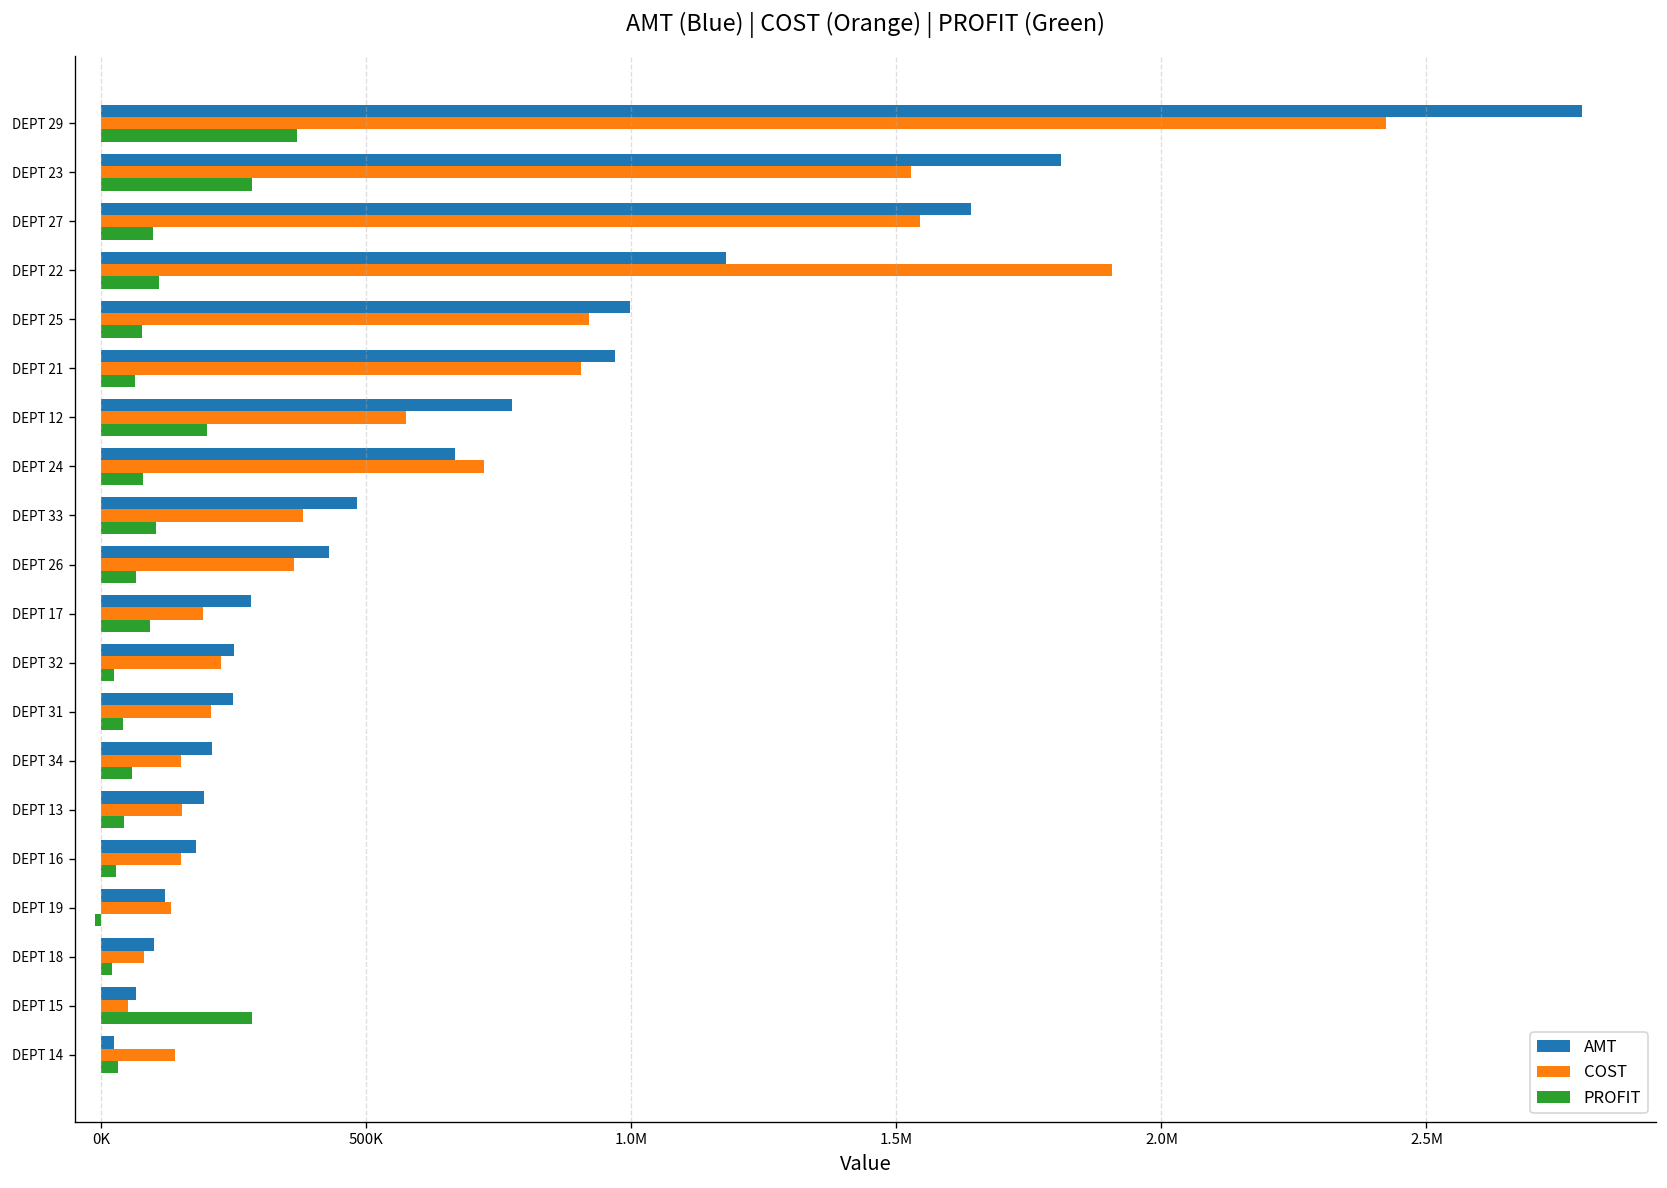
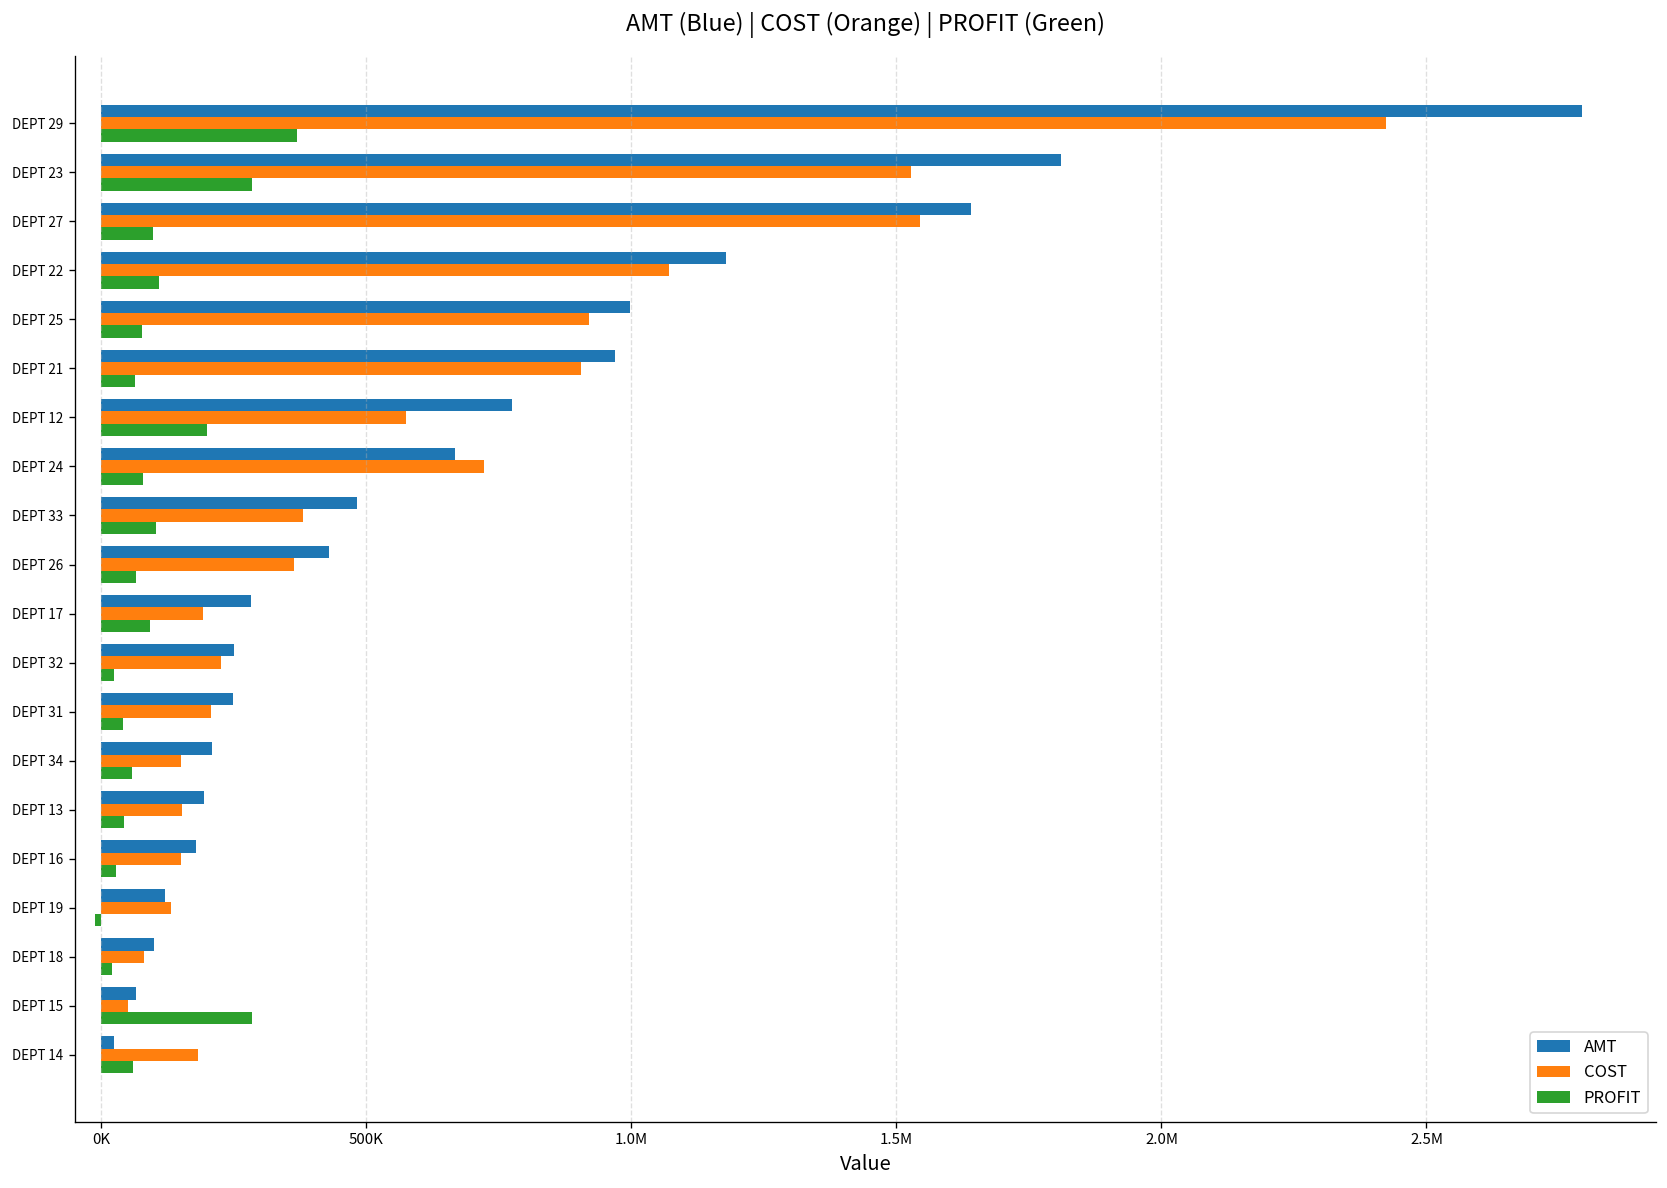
  {
    "AMT": {
      "DEPT 29": 2790000,
      "DEPT 23": 1810000,
      "DEPT 27": 1640000,
      "DEPT 22": 1180000,
      "DEPT 25": 1000000,
      "DEPT 21": 970000,
      "DEPT 12": 770000,
      "DEPT 24": 670000,
      "DEPT 33": 480000,
      "DEPT 26": 430000,
      "DEPT 17": 280000,
      "DEPT 32": 250000,
      "DEPT 31": 250000,
      "DEPT 34": 210000,
      "DEPT 13": 190000,
      "DEPT 16": 180000,
      "DEPT 19": 120000,
      "DEPT 18": 100000,
      "DEPT 15": 60000,
      "DEPT 14": 20000
    },
    "COST": {
      "DEPT 29": 2420000,
      "DEPT 23": 1530000,
      "DEPT 27": 1540000,
-     "DEPT 22": 1910000,
+     "DEPT 22": 1070000,
      "DEPT 25": 920000,
      "DEPT 21": 900000,
      "DEPT 12": 580000,
      "DEPT 24": 720000,
      "DEPT 33": 380000,
      "DEPT 26": 360000,
      "DEPT 17": 190000,
      "DEPT 32": 230000,
      "DEPT 31": 210000,
      "DEPT 34": 150000,
      "DEPT 13": 150000,
      "DEPT 16": 150000,
      "DEPT 19": 130000,
      "DEPT 18": 80000,
      "DEPT 15": 50000,
-     "DEPT 14": 140000
+     "DEPT 14": 180000
    },
    "PROFIT": {
      "DEPT 29": 370000,
      "DEPT 23": 280000,
      "DEPT 27": 100000,
      "DEPT 22": 110000,
      "DEPT 25": 80000,
      "DEPT 21": 60000,
      "DEPT 12": 200000,
      "DEPT 24": 80000,
      "DEPT 33": 100000,
      "DEPT 26": 70000,
      "DEPT 17": 90000,
      "DEPT 32": 20000,
      "DEPT 31": 40000,
      "DEPT 34": 60000,
      "DEPT 13": 40000,
      "DEPT 16": 30000,
      "DEPT 19": -10000,
      "DEPT 18": 20000,
      "DEPT 15": 280000,
-     "DEPT 14": 30000
+     "DEPT 14": 60000
    }
  }
